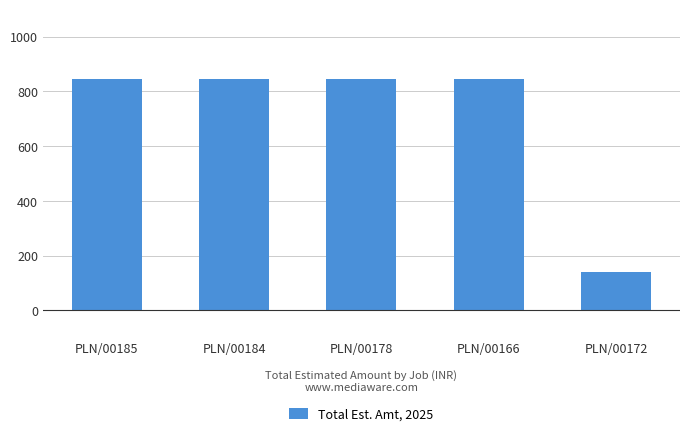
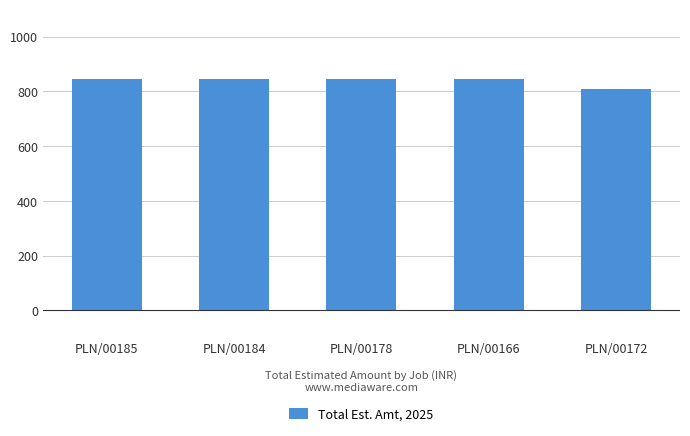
  {
    "PLN/00185": 850,
    "PLN/00184": 850,
    "PLN/00178": 850,
    "PLN/00166": 850,
-   "PLN/00172": 140
+   "PLN/00172": 810
  }
